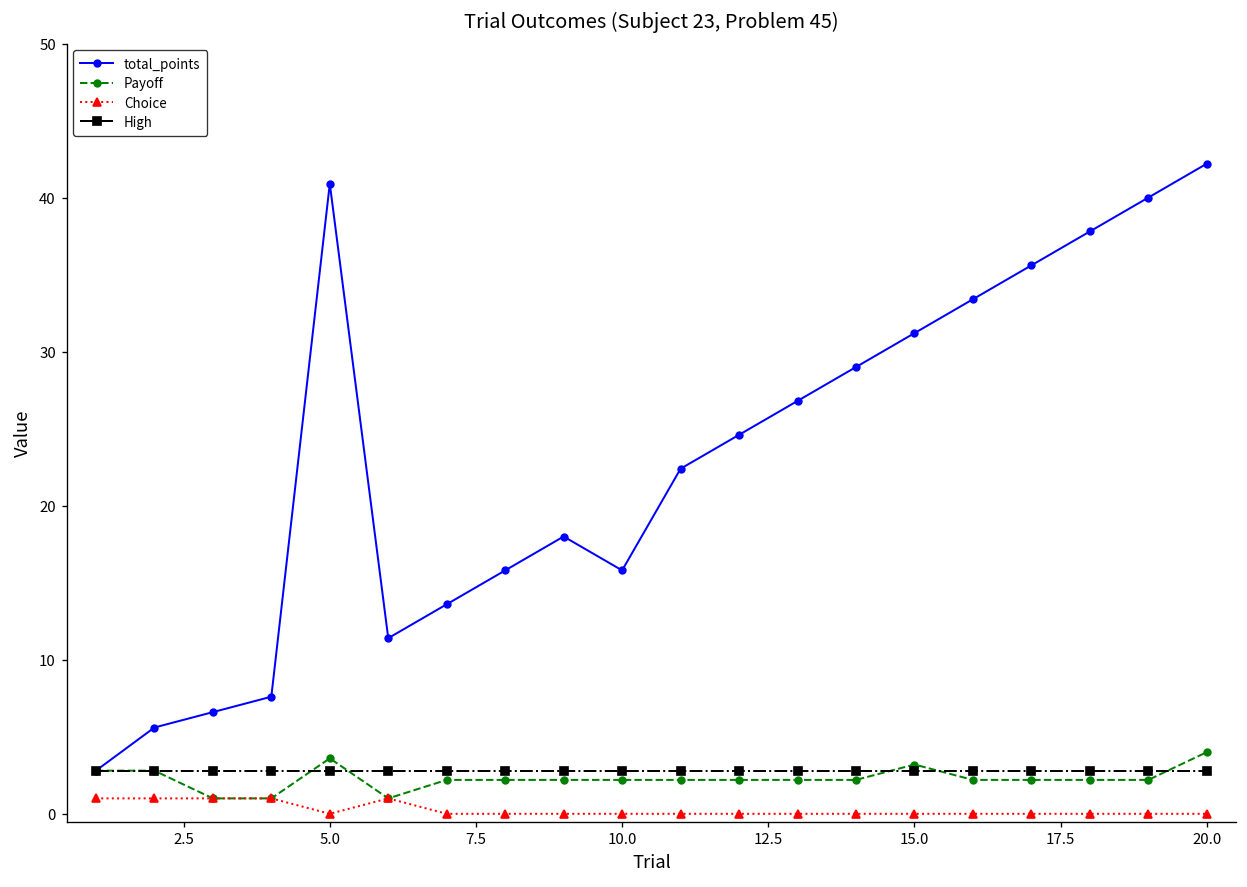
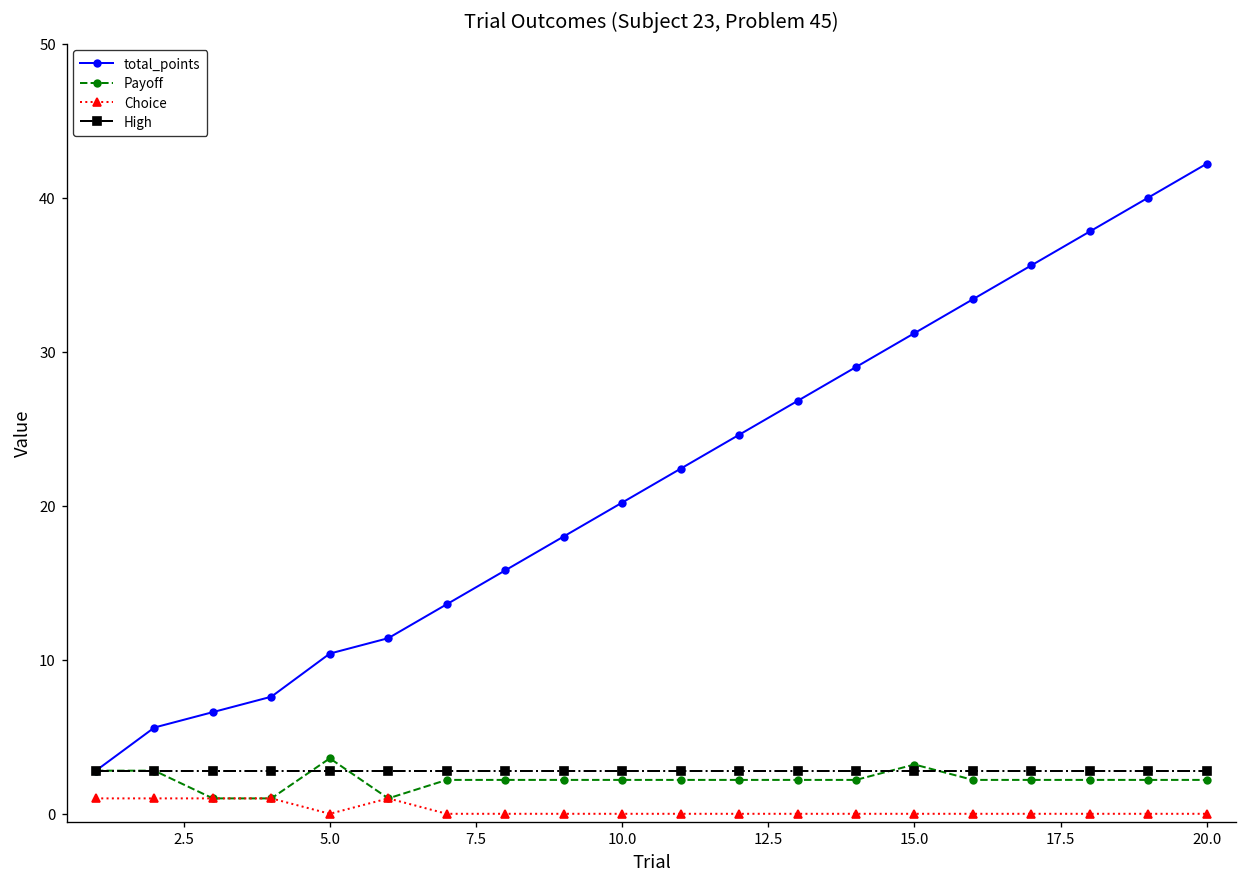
  {
    "total_points": {
-     "5.0": 40.9,
-     "10.0": 15.8,
+     "5.0": 10.4,
+     "10.0": 20.2,
      "15.0": 31.2,
      "20.0": 42.2
    },
    "Payoff": {
      "5.0": 3.6,
      "10.0": 2.2,
      "15.0": 3.2,
-     "20.0": 4.0
+     "20.0": 2.2
    },
    "Choice": {
      "5.0": 0.0,
      "10.0": 0.0,
      "15.0": 0.0,
      "20.0": 0.0
    },
    "High": {
      "5.0": 2.8,
      "10.0": 2.8,
      "15.0": 2.8,
      "20.0": 2.8
    }
  }
